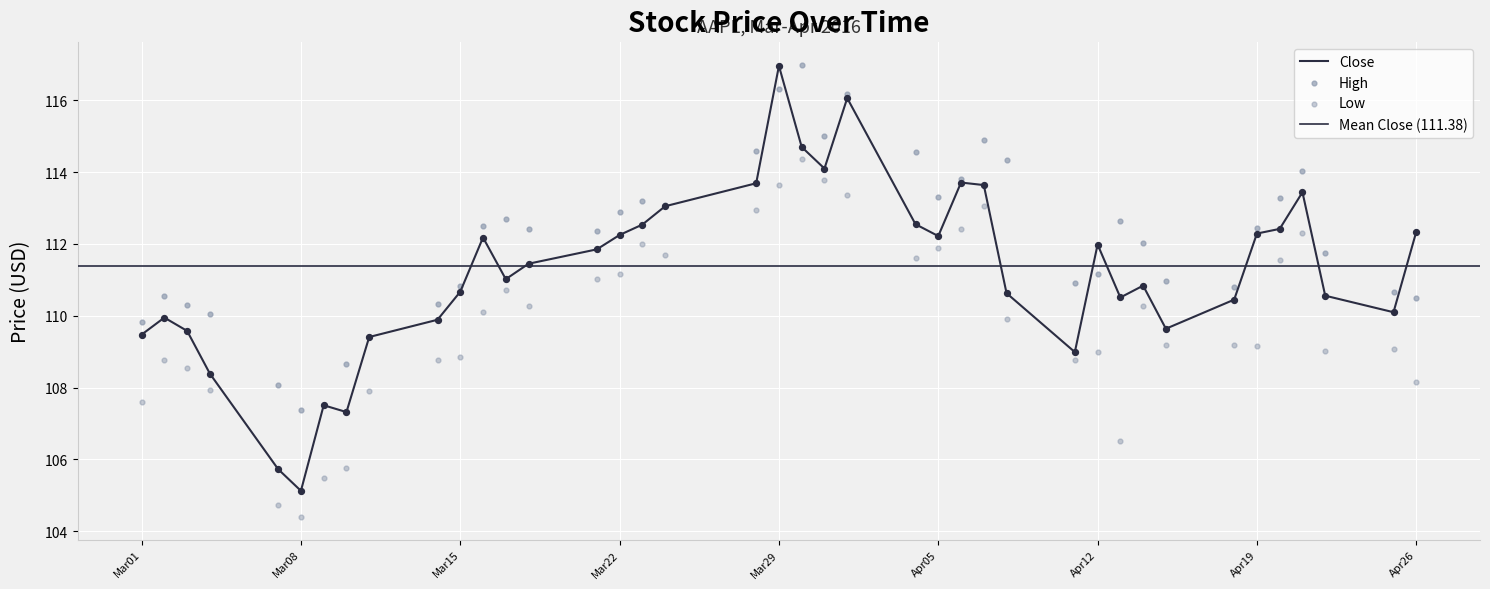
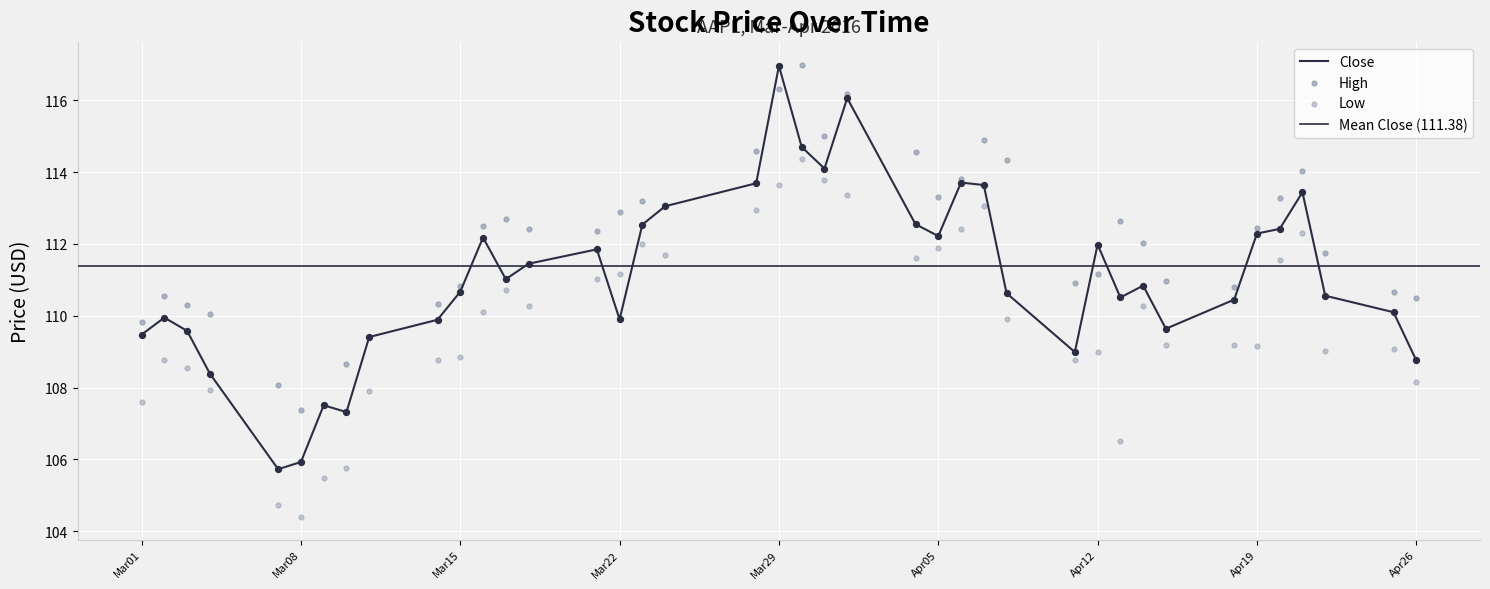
  {
    "Close": {
      "Mar01": 109.5,
-     "Mar08": 105.1,
+     "Mar08": 105.9,
      "Mar15": 110.7,
-     "Mar22": 112.3,
+     "Mar22": 109.9,
      "Mar29": 117.0,
      "Apr05": 112.2,
      "Apr12": 112.0,
      "Apr19": 112.3,
-     "Apr26": 112.3
+     "Apr26": 108.8
    }
  }
